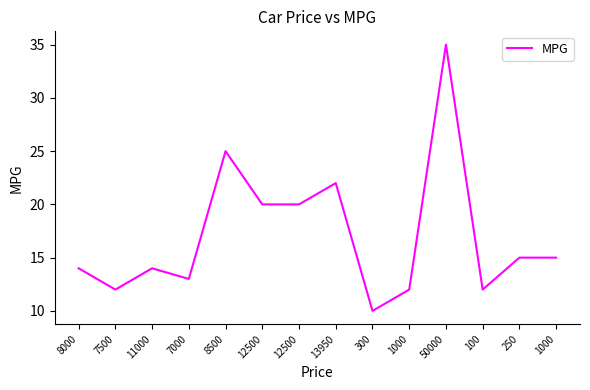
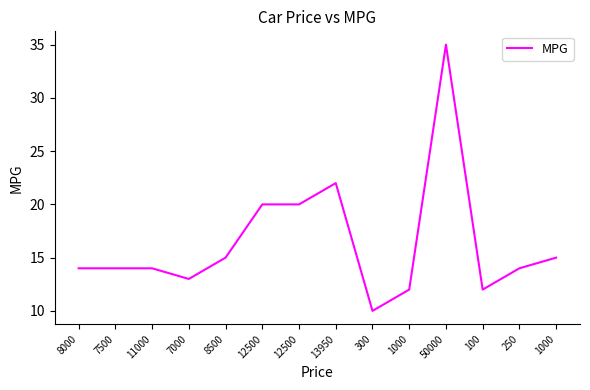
  {
    "8000": 14,
-   "7500": 12,
+   "7500": 14,
    "11000": 14,
    "7000": 13,
-   "8500": 25,
+   "8500": 15,
    "13950": 22,
    "300": 10,
    "50000": 35,
    "100": 12,
-   "250": 15
+   "250": 14
  }
